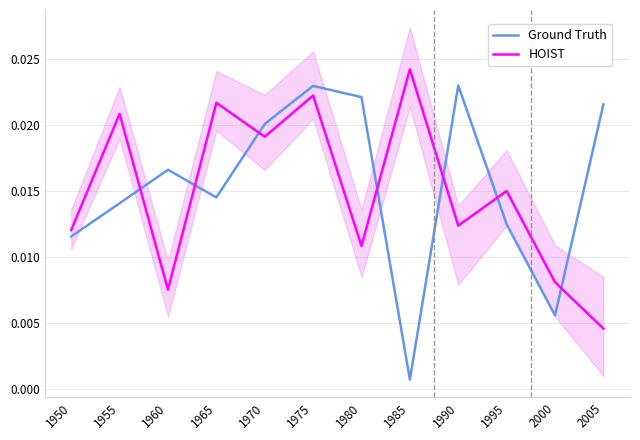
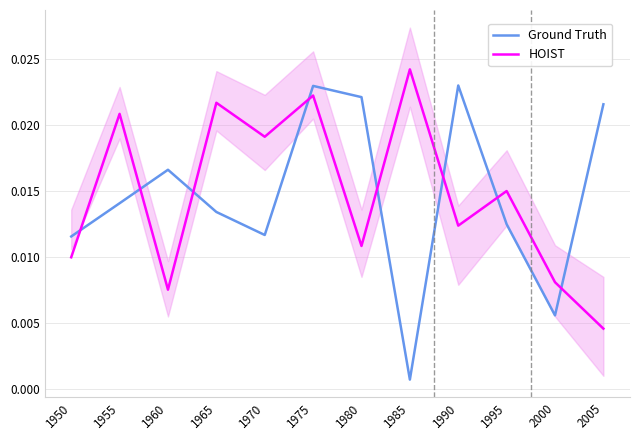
  {
    "Ground Truth": {
      "1950": 0.0116,
      "1955": 0.0141,
      "1960": 0.0166,
-     "1965": 0.0145,
-     "1970": 0.0201,
+     "1965": 0.0134,
+     "1970": 0.0117,
      "1975": 0.0230,
      "1980": 0.0221,
      "1985": 0.0007,
      "1990": 0.0230,
      "1995": 0.0125,
      "2000": 0.0056,
      "2005": 0.0216
    },
    "HOIST": {
-     "1950": 0.0120,
+     "1950": 0.0100,
      "1955": 0.0209,
      "1960": 0.0075,
      "1965": 0.0217,
      "1970": 0.0191,
      "1975": 0.0222,
      "1980": 0.0108,
      "1985": 0.0242,
      "1990": 0.0124,
      "1995": 0.0150,
      "2000": 0.0081,
      "2005": 0.0046
    }
  }
